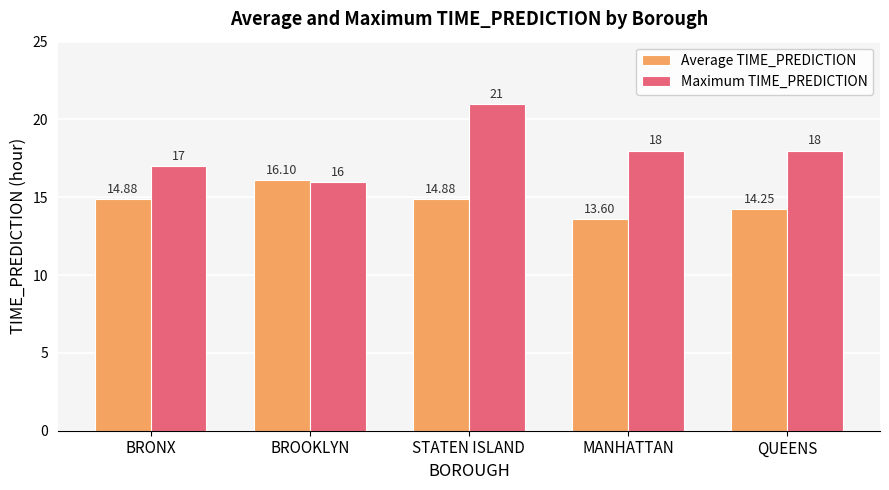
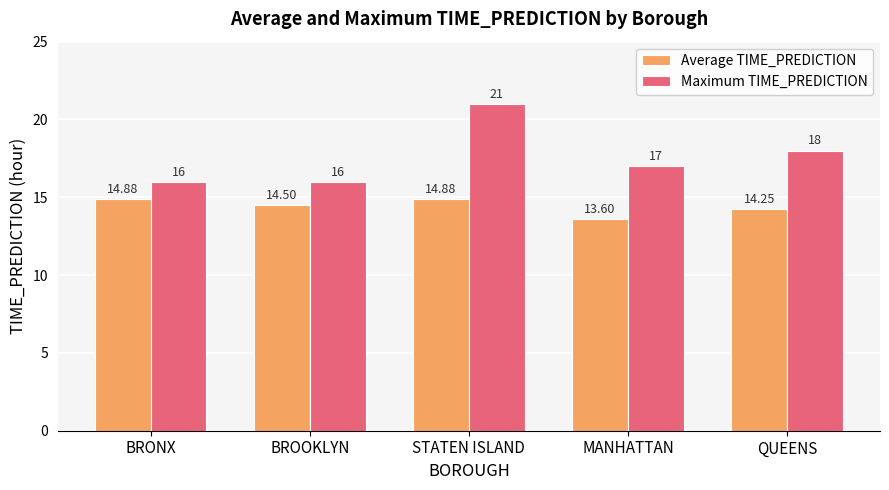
  {
    "Average TIME_PREDICTION": {
      "BRONX": 14.88,
-     "BROOKLYN": 16.10,
+     "BROOKLYN": 14.50,
      "STATEN ISLAND": 14.88,
      "MANHATTAN": 13.60,
      "QUEENS": 14.25
    },
    "Maximum TIME_PREDICTION": {
-     "BRONX": 17,
+     "BRONX": 16,
      "BROOKLYN": 16,
      "STATEN ISLAND": 21,
-     "MANHATTAN": 18,
+     "MANHATTAN": 17,
      "QUEENS": 18
    }
  }
